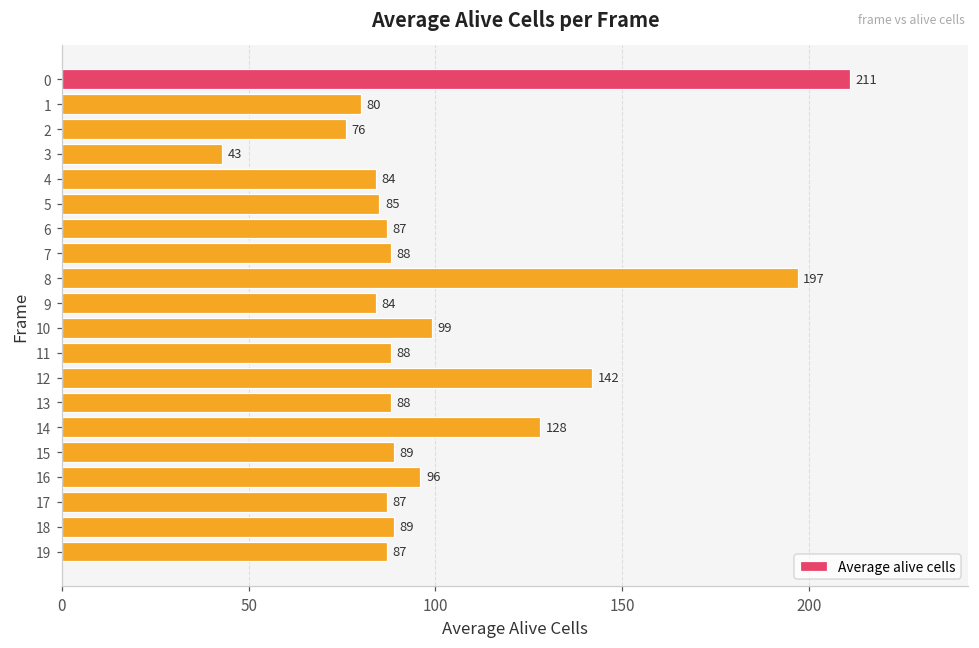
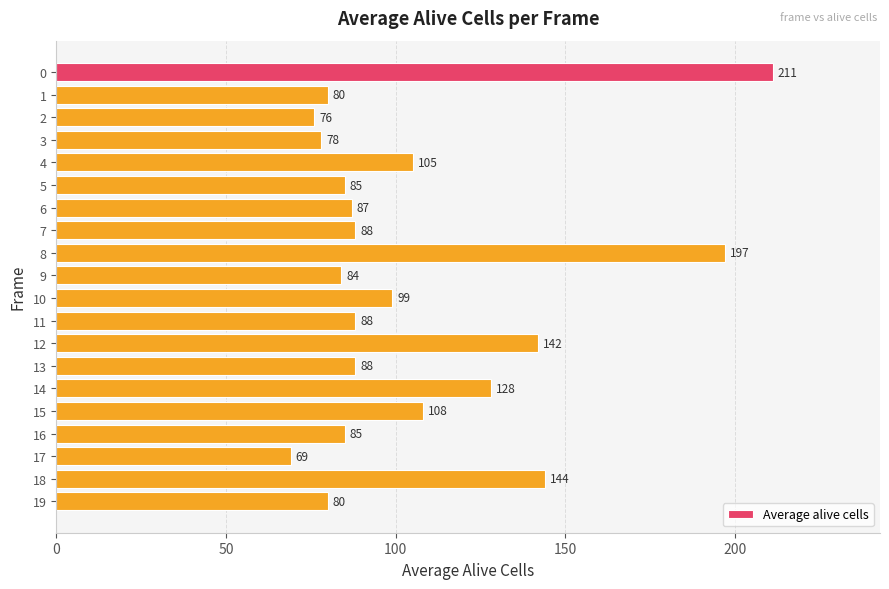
  {
    "0": 211,
    "1": 80,
    "2": 76,
-   "3": 43,
-   "4": 84,
+   "3": 78,
+   "4": 105,
    "5": 85,
    "6": 87,
    "7": 88,
    "8": 197,
    "9": 84,
    "10": 99,
    "11": 88,
    "12": 142,
    "13": 88,
    "14": 128,
-   "15": 89,
-   "16": 96,
-   "17": 87,
-   "18": 89,
-   "19": 87
+   "15": 108,
+   "16": 85,
+   "17": 69,
+   "18": 144,
+   "19": 80
  }
